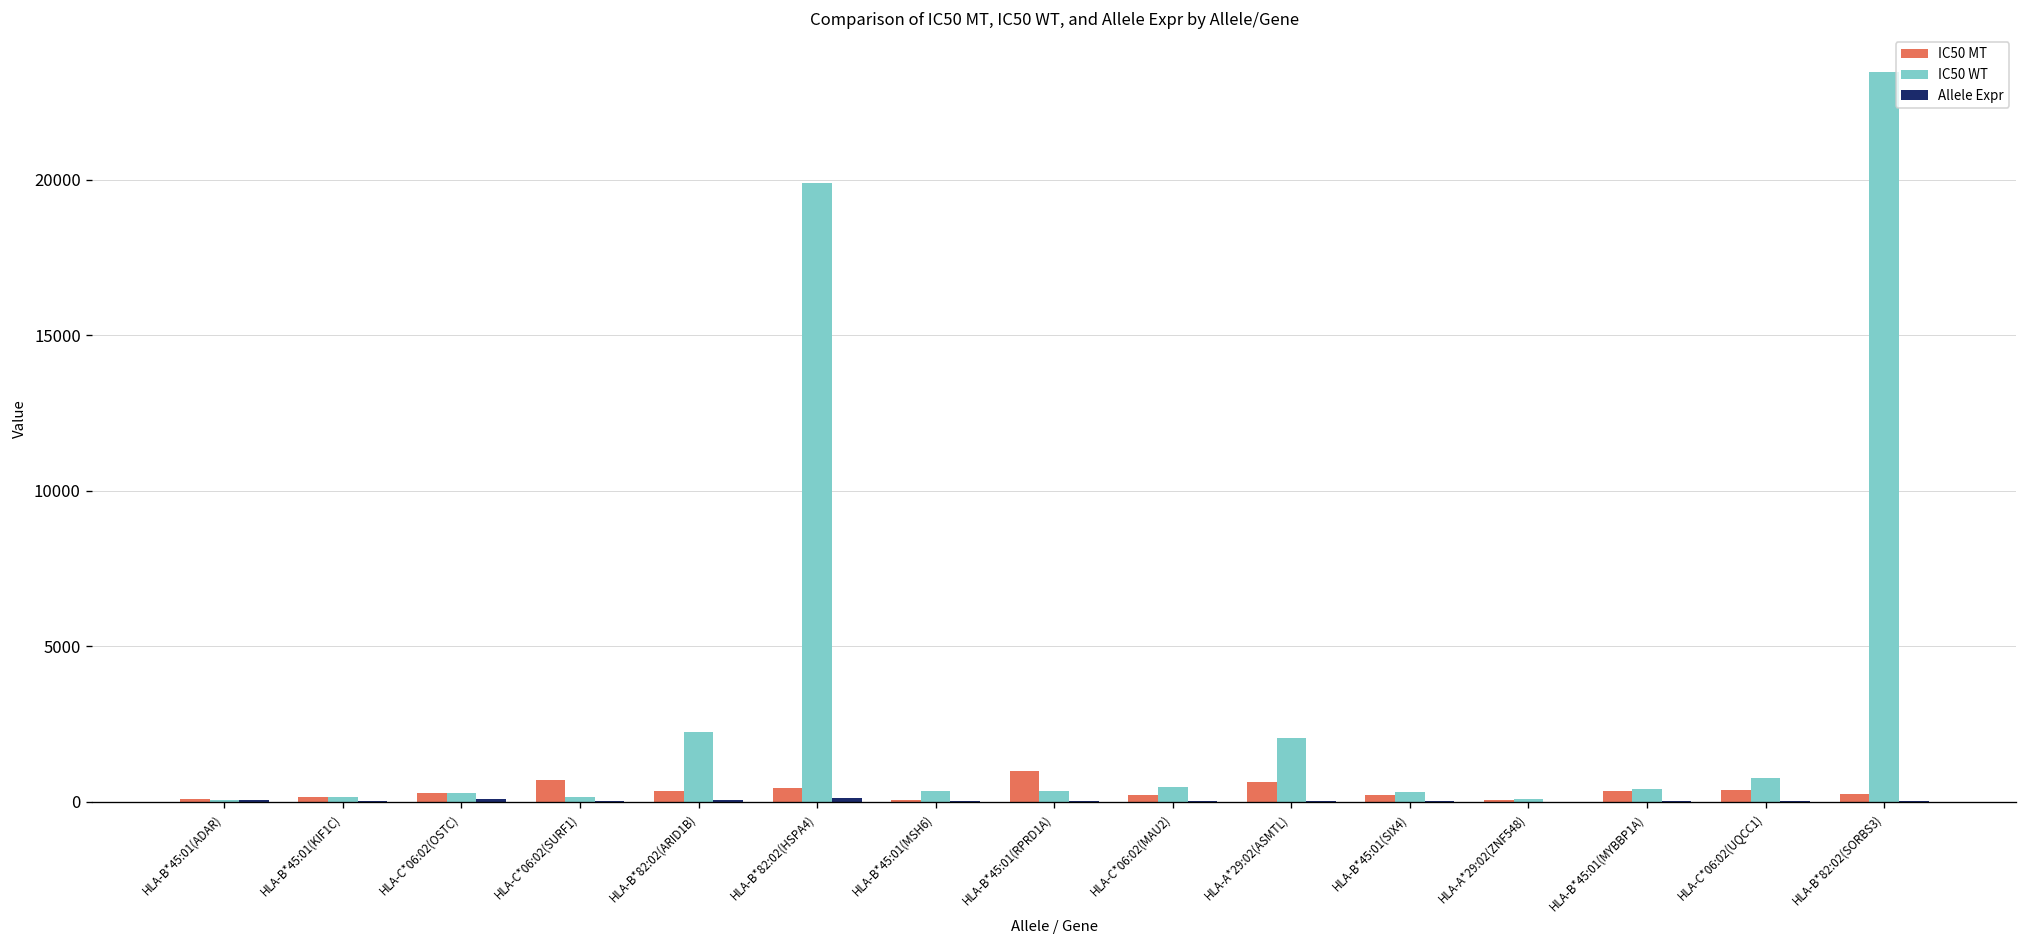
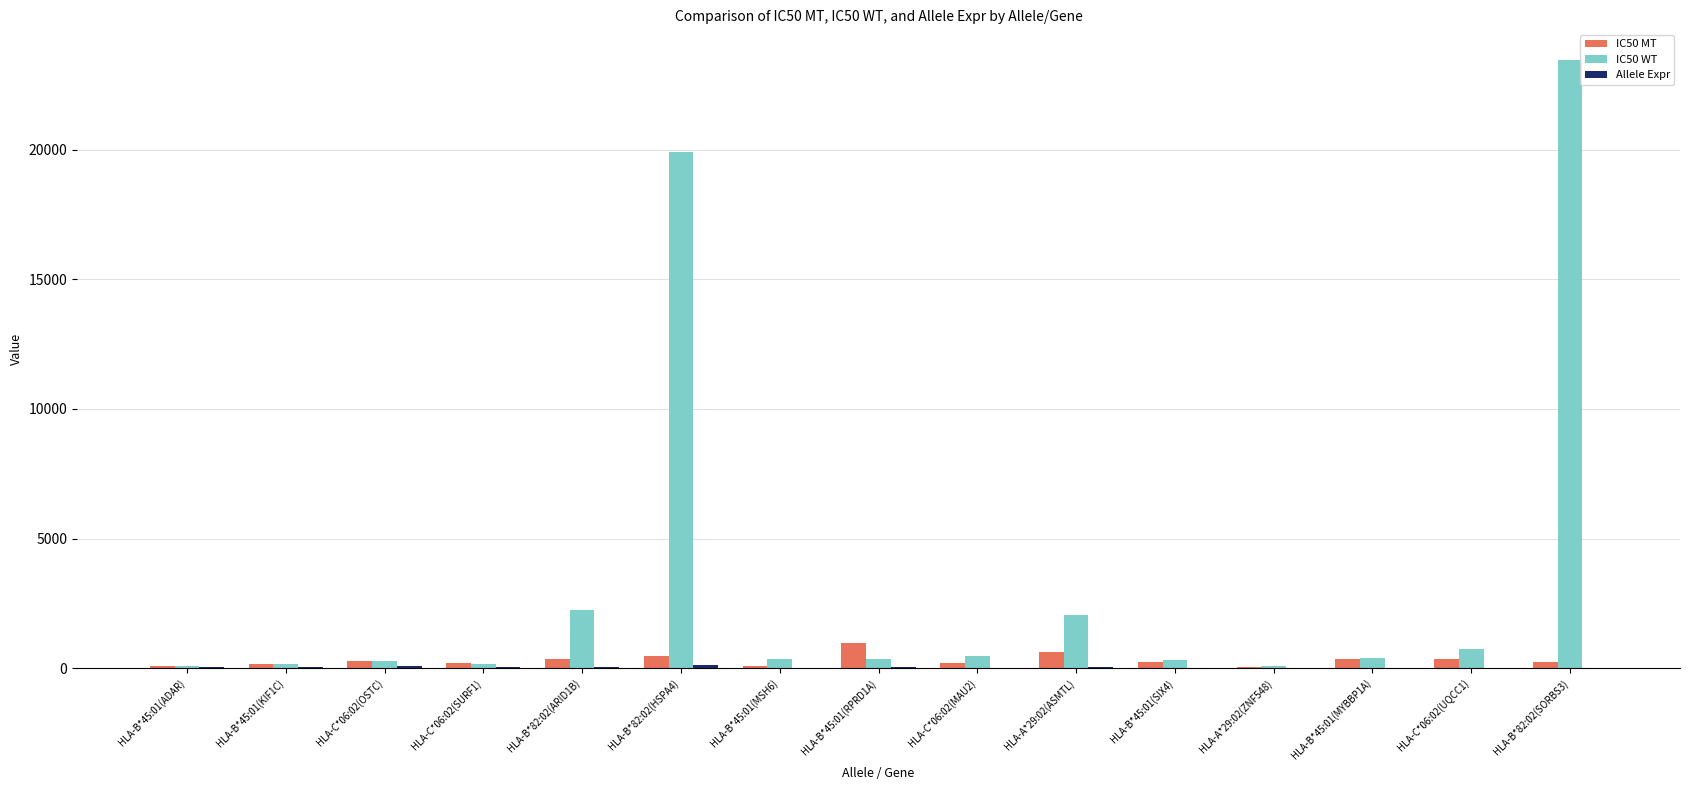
  {
    "IC50 MT": {
      "HLA-B*45:01(KIF1C)": 200,
      "HLA-C*06:02(OSTC)": 300,
-     "HLA-C*06:02(SURF1)": 700,
+     "HLA-C*06:02(SURF1)": 200,
      "HLA-B*82:02(ARID1B)": 300,
      "HLA-B*82:02(HSPA4)": 500,
      "HLA-B*45:01(RPRD1A)": 1000,
      "HLA-C*06:02(MAU2)": 200,
      "HLA-A*29:02(ASMTL)": 600,
      "HLA-B*45:01(SIX4)": 200,
      "HLA-B*45:01(MYBBP1A)": 300,
      "HLA-C*06:02(UQCC1)": 400,
      "HLA-B*82:02(SORBS3)": 300
    },
    "IC50 WT": {
      "HLA-B*45:01(KIF1C)": 200,
      "HLA-C*06:02(OSTC)": 300,
      "HLA-C*06:02(SURF1)": 200,
      "HLA-B*82:02(ARID1B)": 2200,
      "HLA-B*82:02(HSPA4)": 19900,
      "HLA-B*45:01(MSH6)": 300,
      "HLA-B*45:01(RPRD1A)": 400,
      "HLA-C*06:02(MAU2)": 500,
      "HLA-A*29:02(ASMTL)": 2000,
      "HLA-B*45:01(SIX4)": 300,
      "HLA-B*45:01(MYBBP1A)": 400,
      "HLA-C*06:02(UQCC1)": 800,
      "HLA-B*82:02(SORBS3)": 23500
    },
    "Allele Expr": {
      "HLA-B*82:02(HSPA4)": 100
    }
  }
